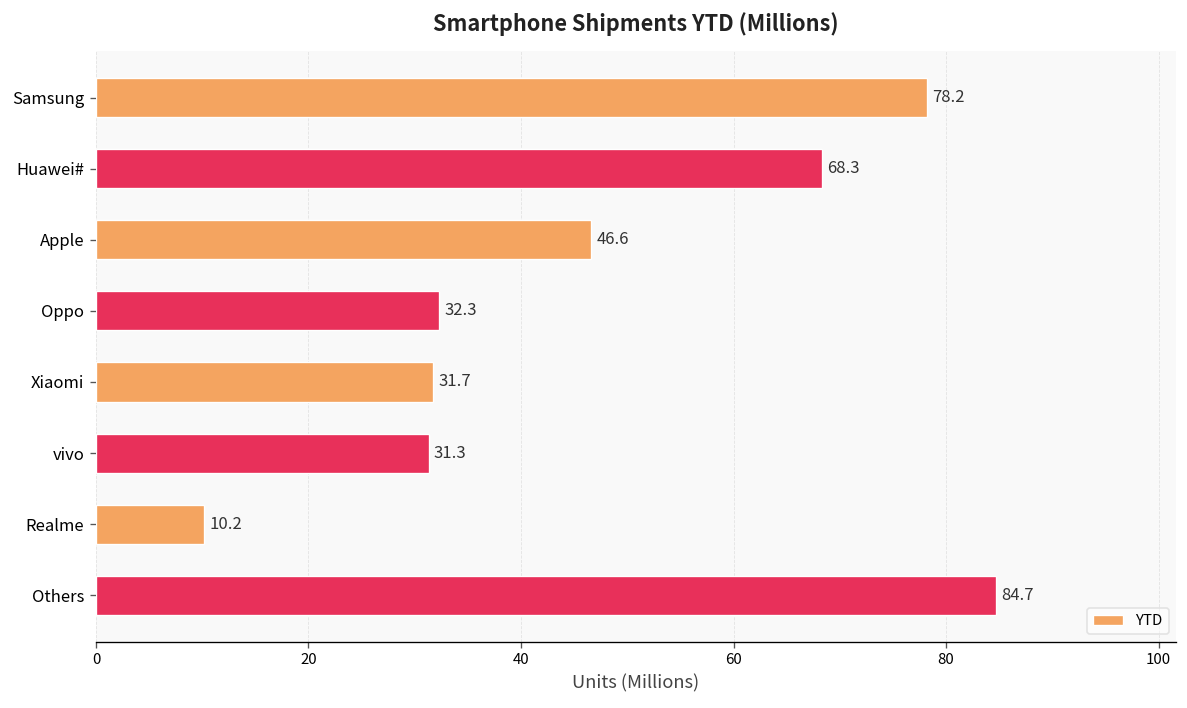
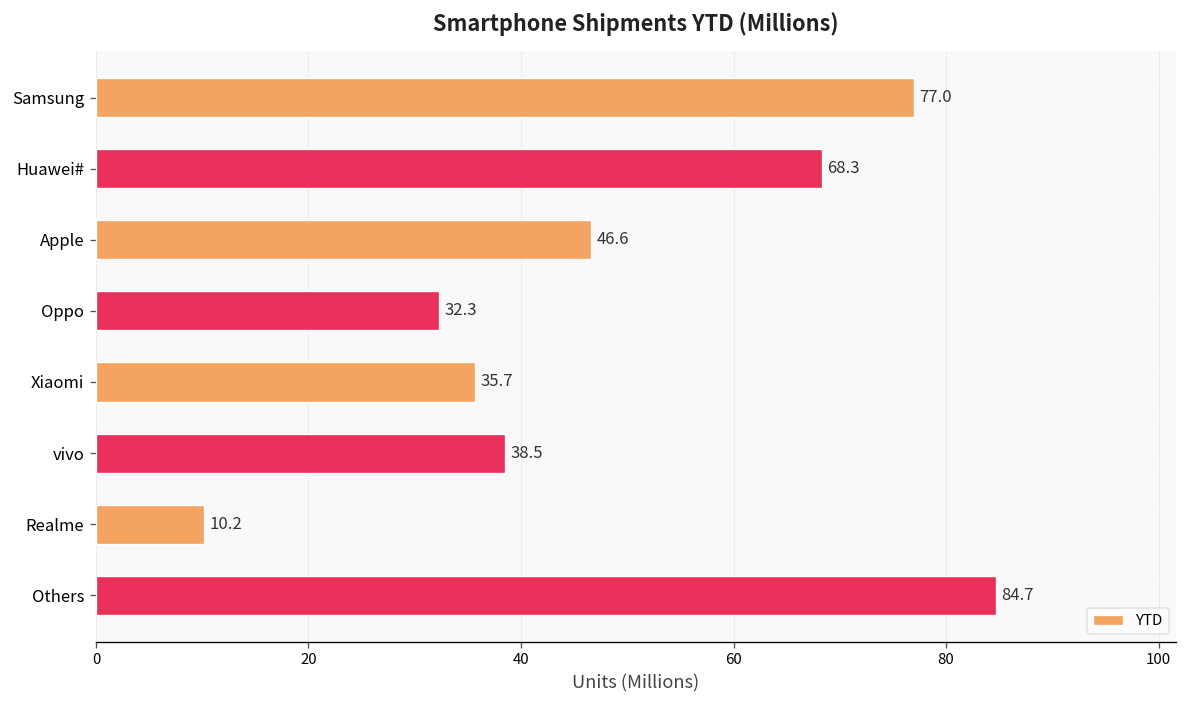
  {
-   "Samsung": 78.2,
+   "Samsung": 77.0,
    "Huawei#": 68.3,
    "Apple": 46.6,
    "Oppo": 32.3,
-   "Xiaomi": 31.7,
-   "vivo": 31.3,
+   "Xiaomi": 35.7,
+   "vivo": 38.5,
    "Realme": 10.2,
    "Others": 84.7
  }
